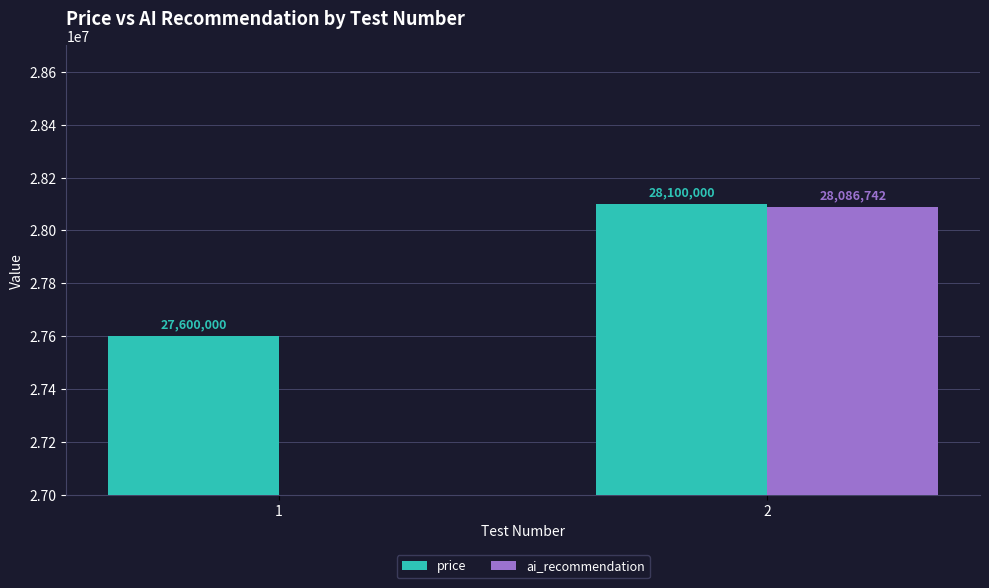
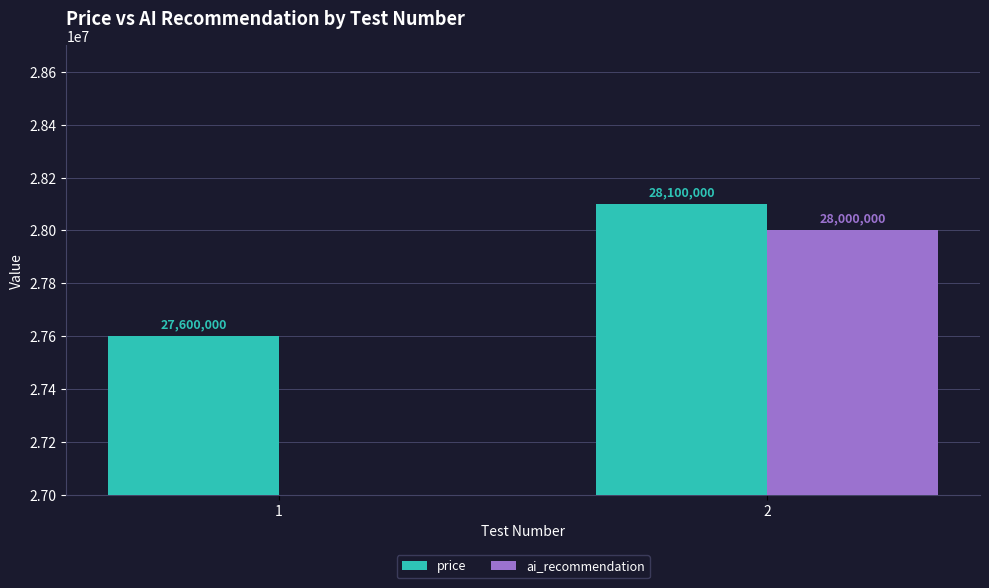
  {
    "price": {
      "1": "27,600,000",
      "2": "28,100,000"
    },
    "ai_recommendation": {
-     "2": "28,086,742"
+     "2": "28,000,000"
    }
  }
